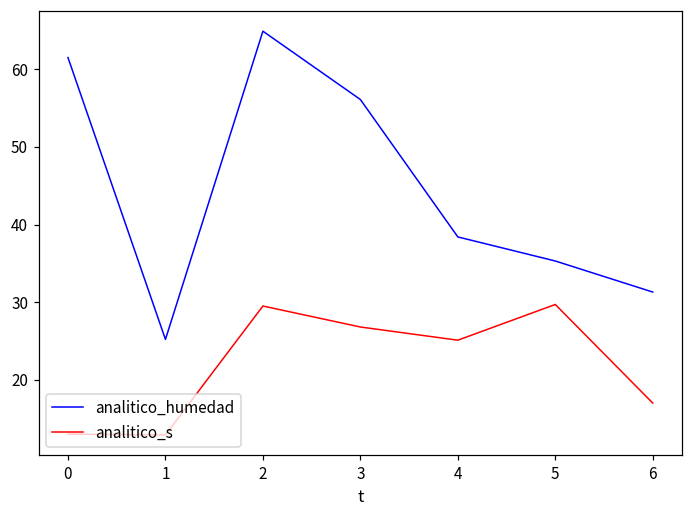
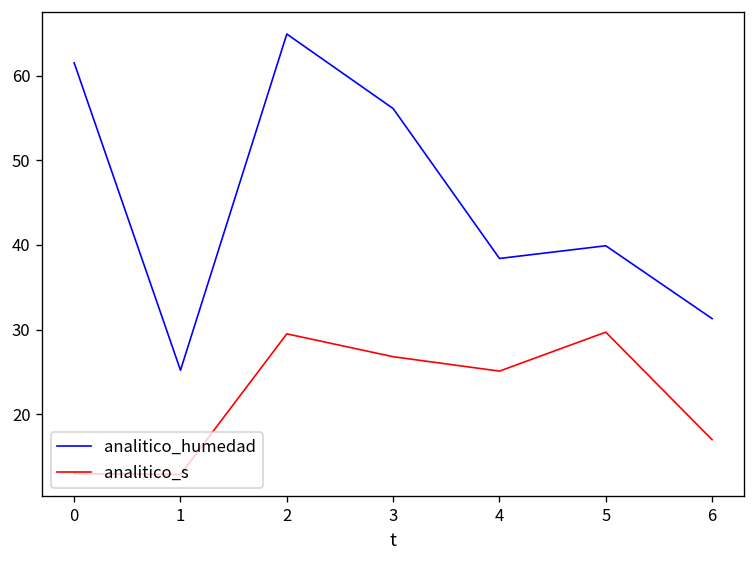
  {
    "analitico_humedad": {
      "0": 62,
      "1": 25,
      "2": 65,
      "3": 56,
      "4": 38,
-     "5": 35,
+     "5": 40,
      "6": 31
    },
    "analitico_s": {
      "2": 30,
      "3": 27,
      "4": 25,
      "5": 30,
      "6": 17
    }
  }
